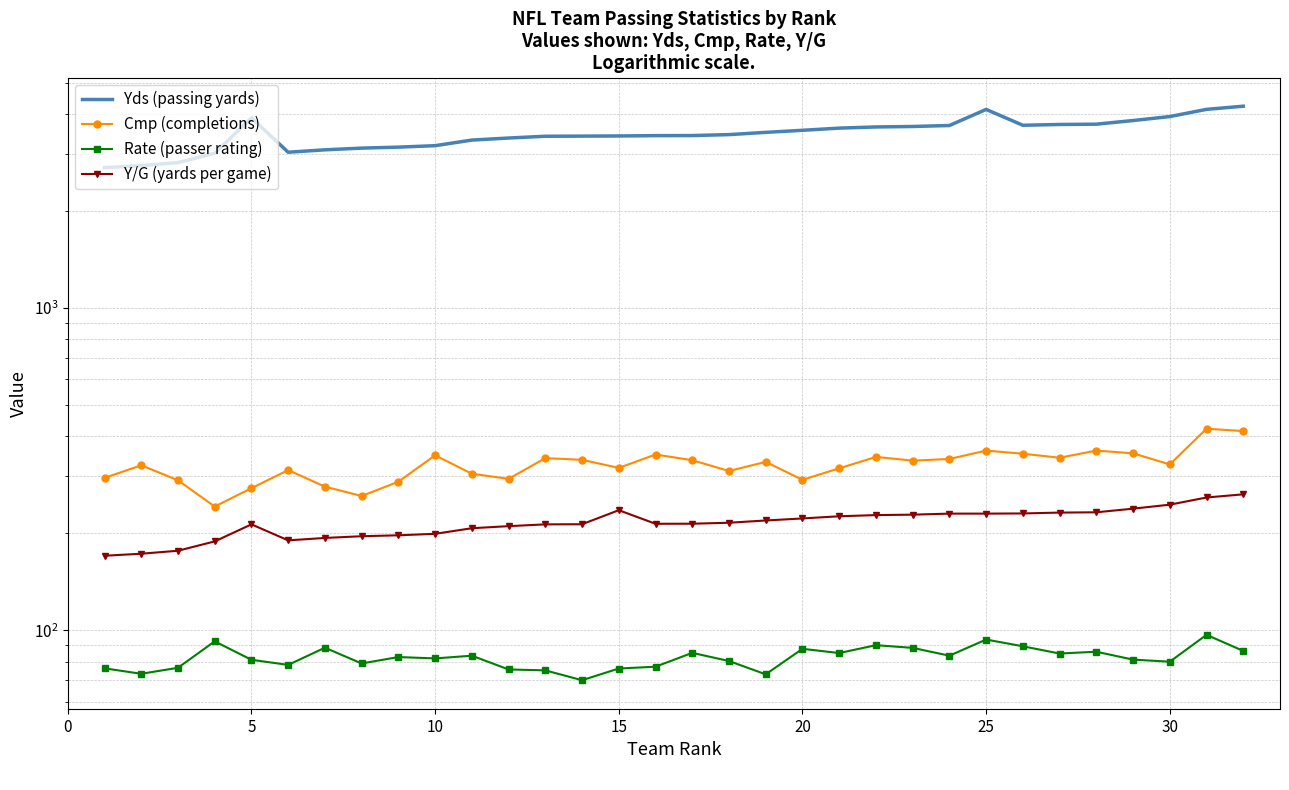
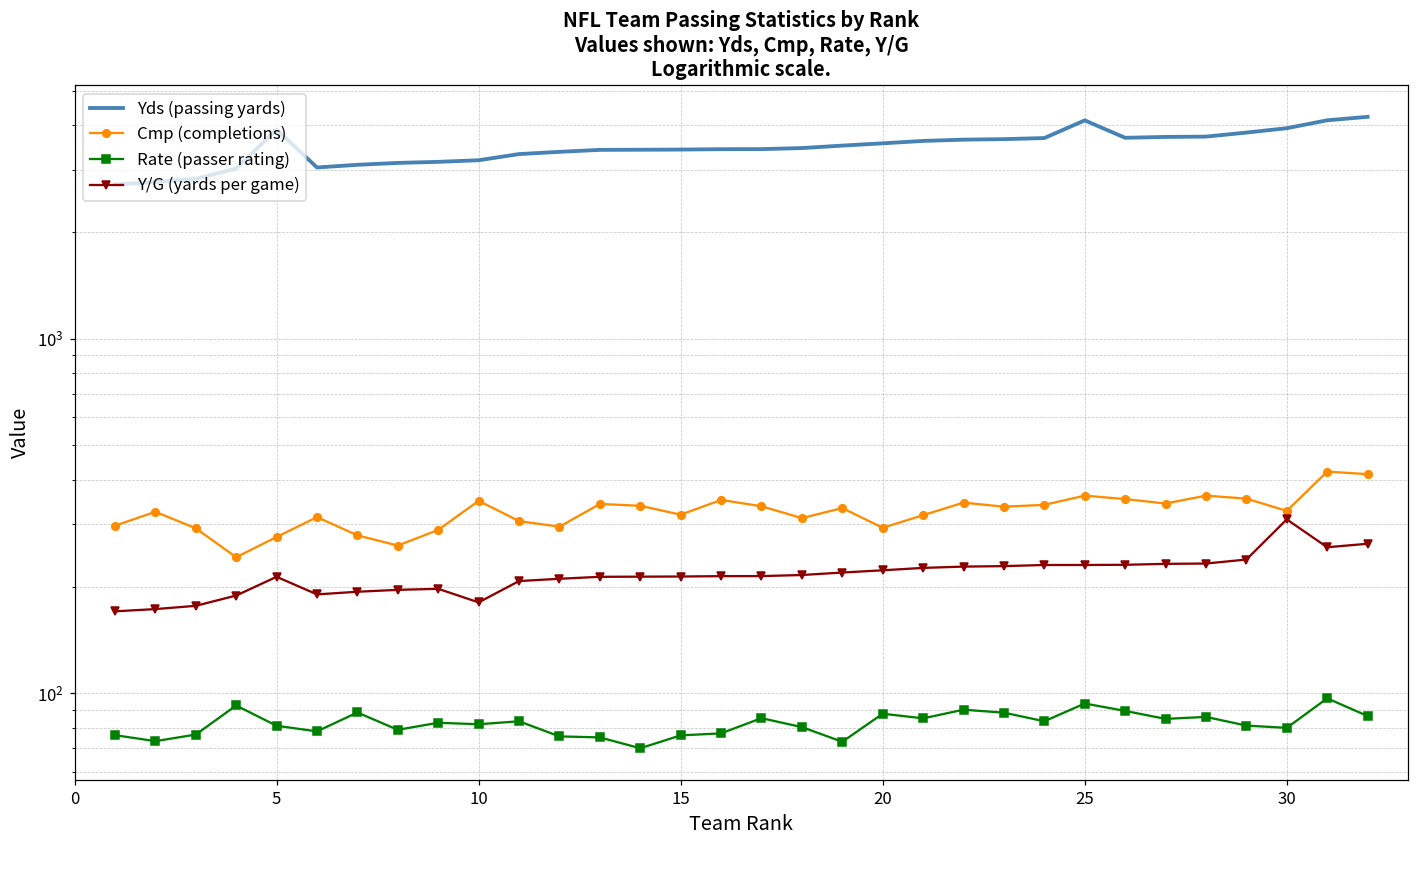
  {
    "Yds (passing yards)": {
      "10": 3200,
      "15": 3400,
      "20": 3600,
      "25": 4100,
      "30": 3900
    },
    "Cmp (completions)": {
      "5": 280,
      "10": 350,
      "15": 320,
      "20": 290,
      "25": 360,
      "30": 330
    },
    "Rate (passer rating)": {
      "5": 81,
      "10": 82,
      "15": 76,
      "20": 88,
      "25": 94,
      "30": 80
    },
    "Y/G (yards per game)": {
      "5": 210,
-     "10": 200,
-     "15": 240,
+     "10": 180,
+     "15": 210,
      "20": 220,
      "25": 230,
-     "30": 250
+     "30": 310
    }
  }
